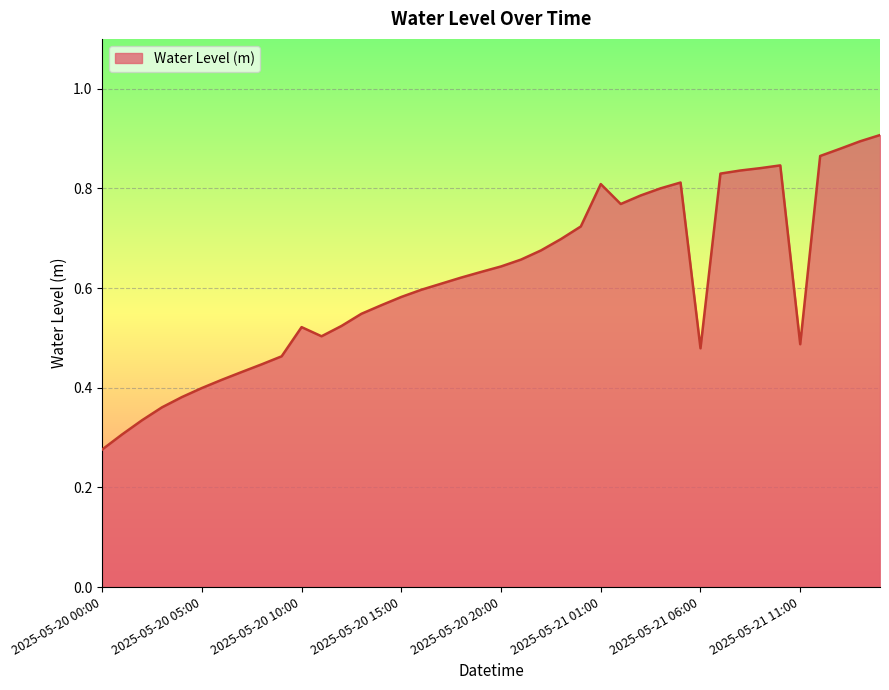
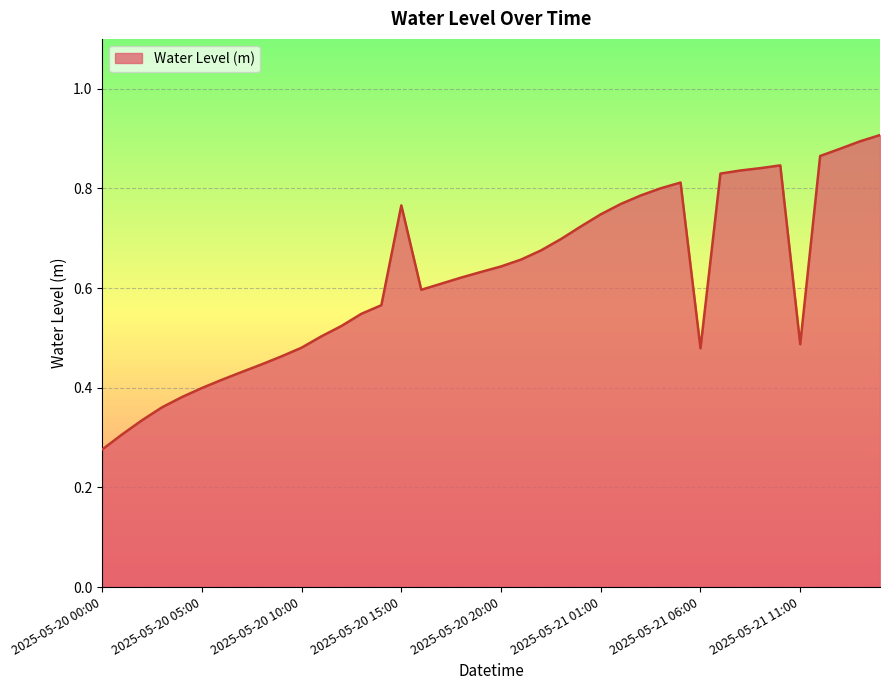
  {
    "2025-05-20 00:00": 0.28,
    "2025-05-20 05:00": 0.40,
-   "2025-05-20 10:00": 0.52,
-   "2025-05-20 15:00": 0.58,
+   "2025-05-20 10:00": 0.48,
+   "2025-05-20 15:00": 0.77,
    "2025-05-20 20:00": 0.64,
-   "2025-05-21 01:00": 0.81,
+   "2025-05-21 01:00": 0.75,
    "2025-05-21 06:00": 0.48,
    "2025-05-21 11:00": 0.49
  }
